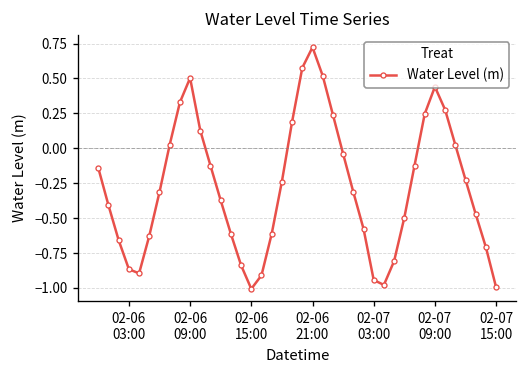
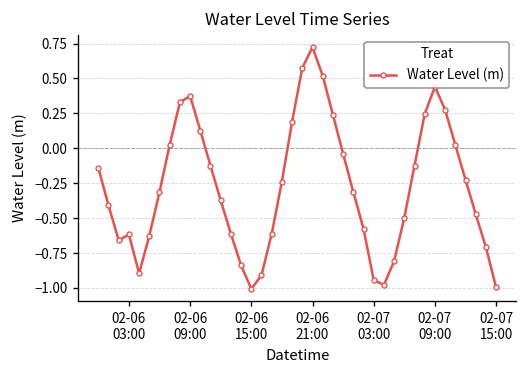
  {
-   "02-06 03:00": -0.87,
-   "02-06 09:00": 0.50,
+   "02-06 03:00": -0.62,
+   "02-06 09:00": 0.38,
    "02-06 15:00": -1.01,
    "02-06 21:00": 0.72,
    "02-07 03:00": -0.94,
    "02-07 09:00": 0.44,
    "02-07 15:00": -1.00
  }
